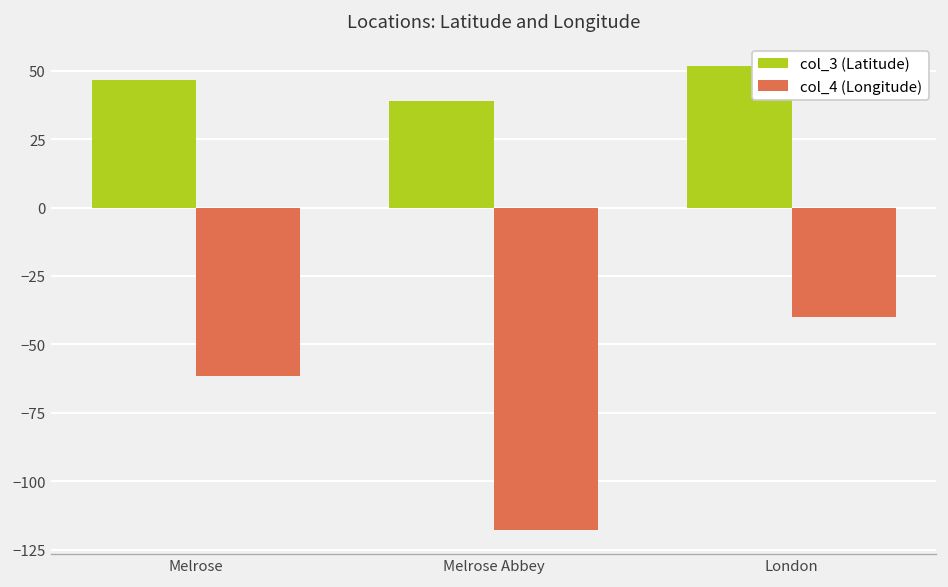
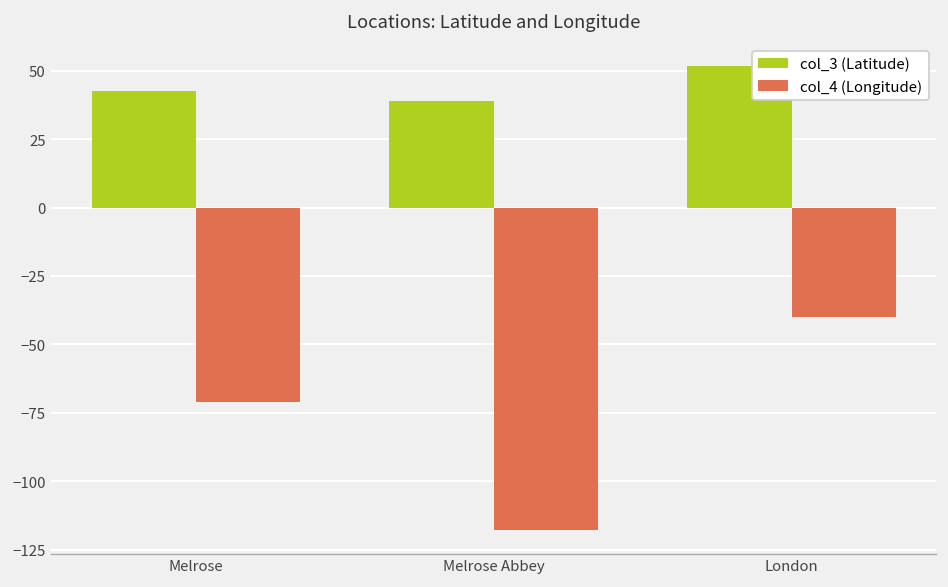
  {
    "col_3 (Latitude)": {
-     "Melrose": 47,
+     "Melrose": 42,
      "Melrose Abbey": 39,
      "London": 52
    },
    "col_4 (Longitude)": {
-     "Melrose": -62,
+     "Melrose": -71,
      "Melrose Abbey": -118,
      "London": -40
    }
  }
